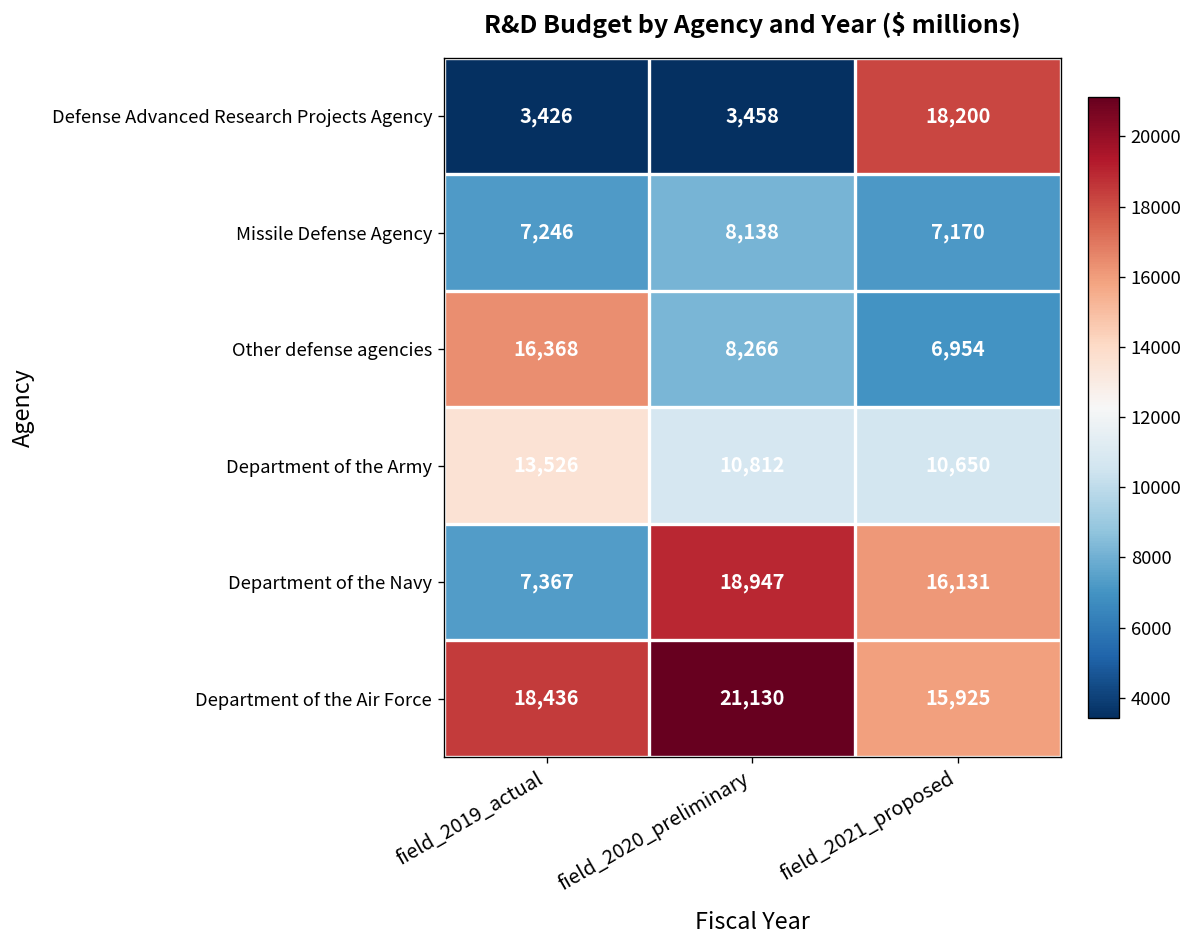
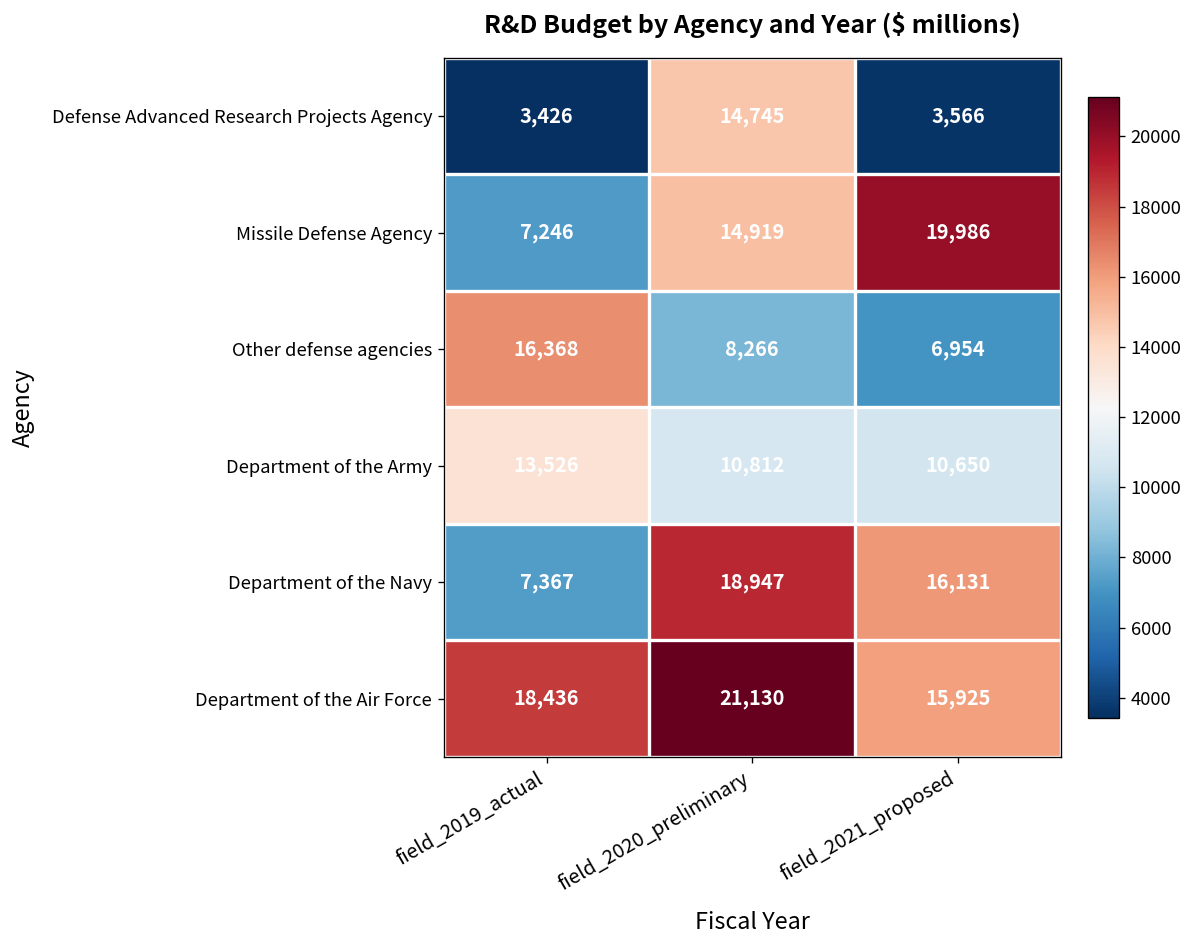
  {
    "Defense Advanced Research Projects Agency": {
      "field_2019_actual": "3,426",
-     "field_2020_preliminary": "3,458",
-     "field_2021_proposed": "18,200"
+     "field_2020_preliminary": "14,745",
+     "field_2021_proposed": "3,566"
    },
    "Missile Defense Agency": {
      "field_2019_actual": "7,246",
-     "field_2020_preliminary": "8,138",
-     "field_2021_proposed": "7,170"
+     "field_2020_preliminary": "14,919",
+     "field_2021_proposed": "19,986"
    },
    "Other defense agencies": {
      "field_2019_actual": "16,368",
      "field_2020_preliminary": "8,266",
      "field_2021_proposed": "6,954"
    },
    "Department of the Navy": {
      "field_2019_actual": "7,367",
      "field_2020_preliminary": "18,947",
      "field_2021_proposed": "16,131"
    },
    "Department of the Air Force": {
      "field_2019_actual": "18,436",
      "field_2020_preliminary": "21,130",
      "field_2021_proposed": "15,925"
    }
  }
